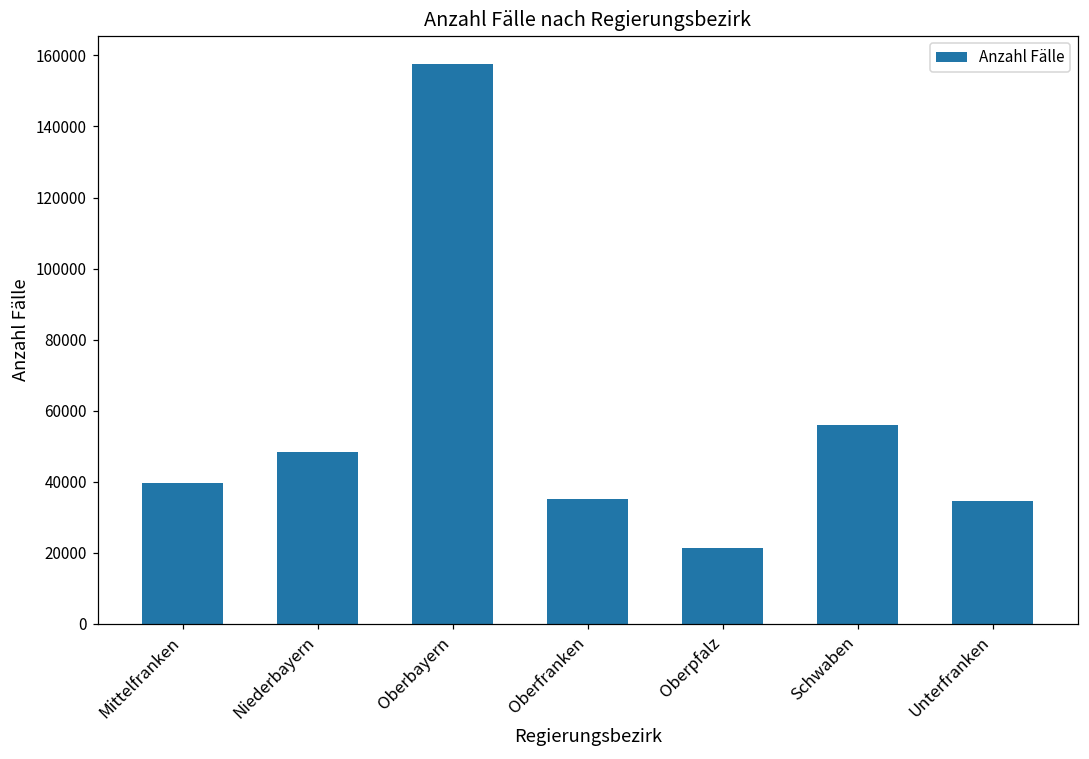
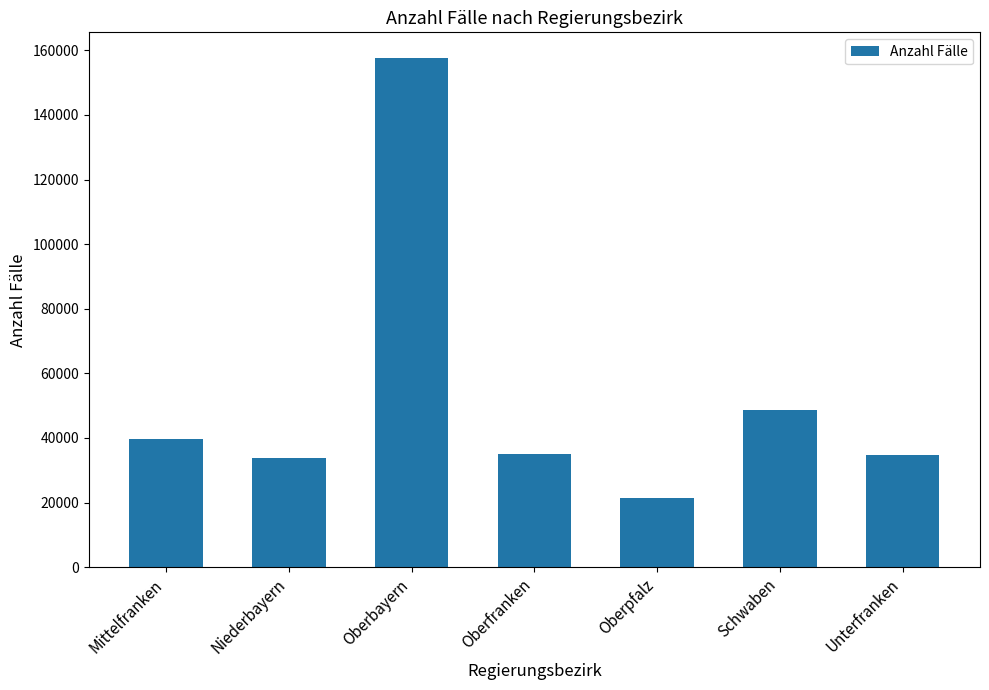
  {
    "Mittelfranken": 40000,
-   "Niederbayern": 48000,
+   "Niederbayern": 34000,
    "Oberbayern": 158000,
    "Oberfranken": 35000,
    "Oberpfalz": 22000,
-   "Schwaben": 56000,
+   "Schwaben": 49000,
    "Unterfranken": 35000
  }
